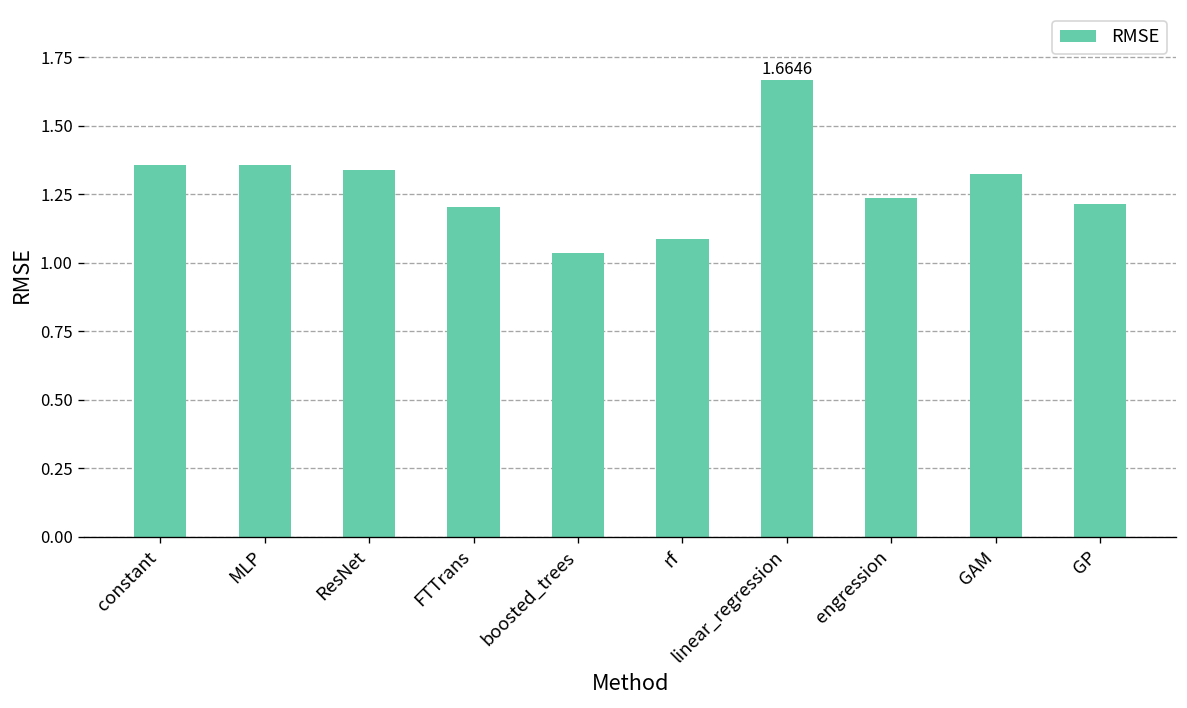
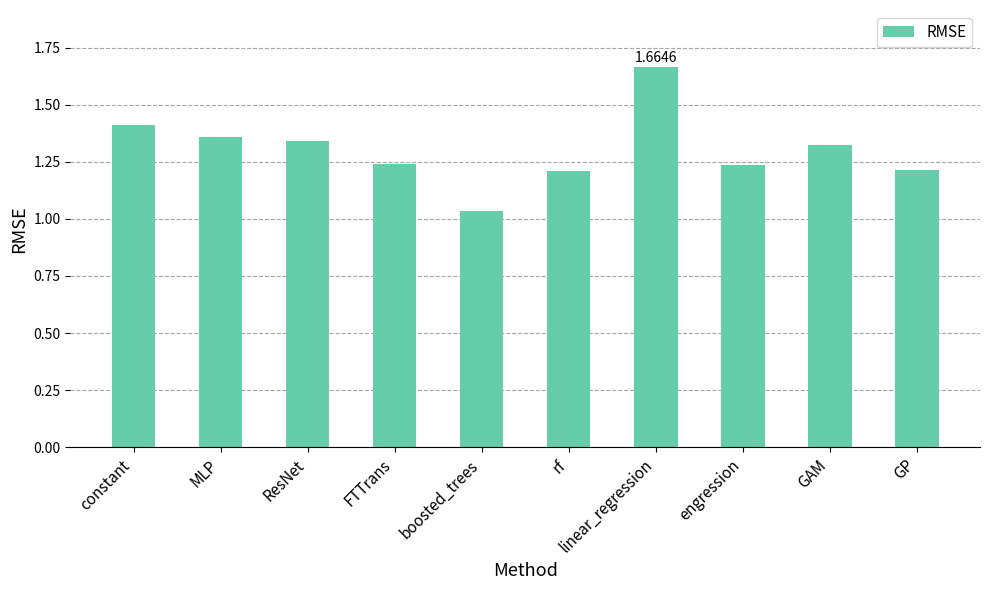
  {
-   "constant": 1.36,
+   "constant": 1.41,
    "MLP": 1.36,
    "ResNet": 1.34,
-   "FTTrans": 1.20,
+   "FTTrans": 1.24,
    "boosted_trees": 1.03,
-   "rf": 1.09,
+   "rf": 1.21,
    "engression": 1.24,
    "GAM": 1.32,
    "GP": 1.22
  }
